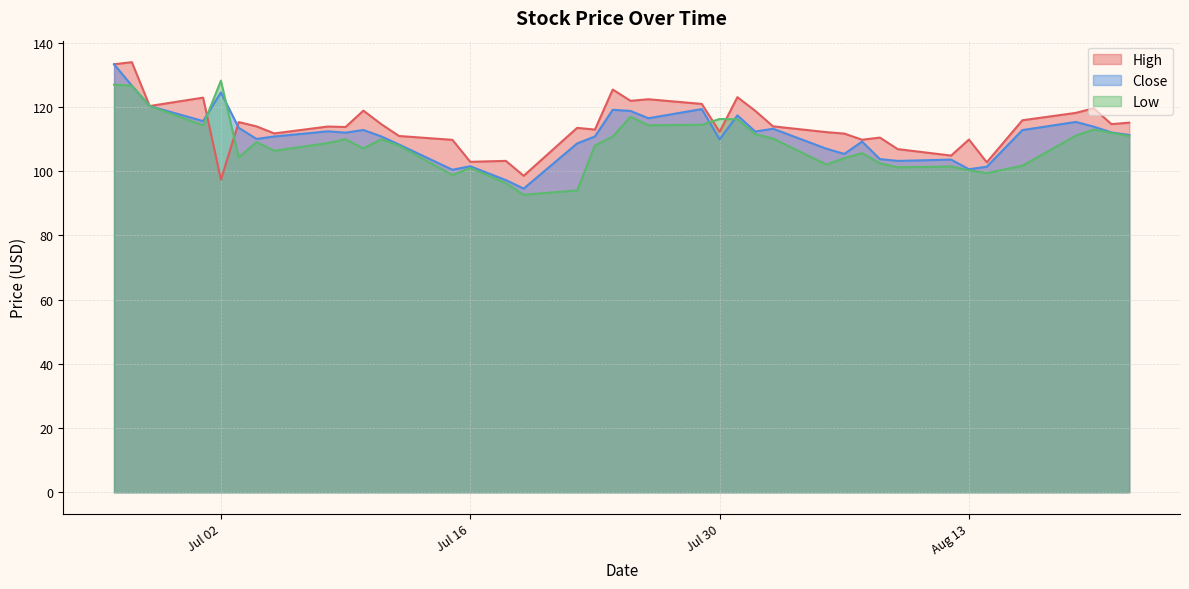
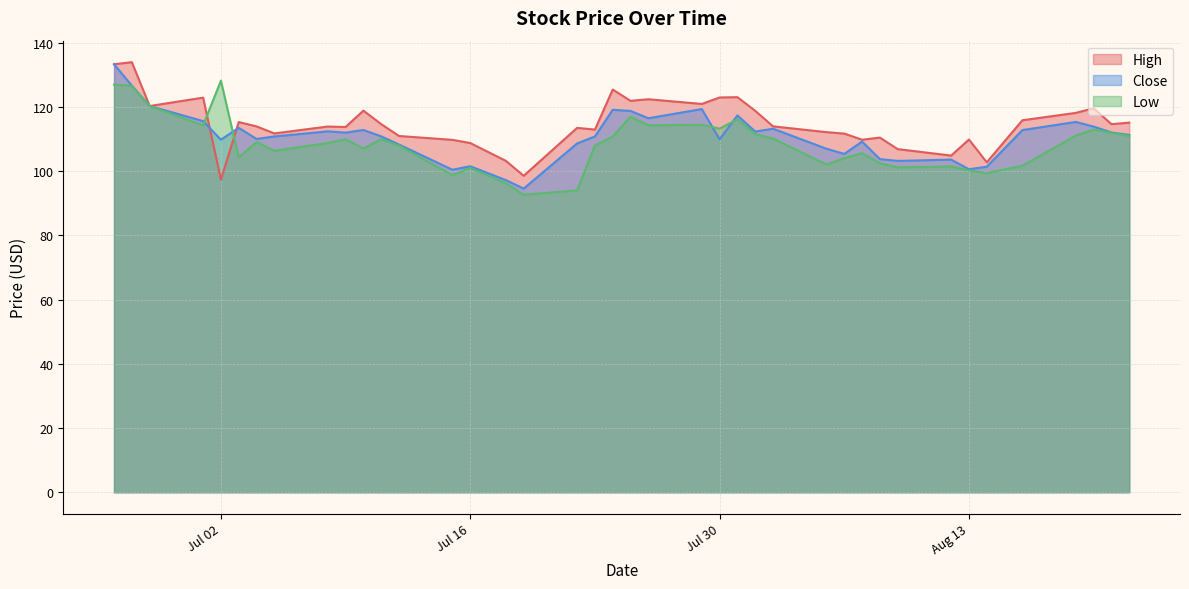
  {
    "High": {
      "Jul 02": 97,
-     "Jul 16": 103,
-     "Jul 30": 112,
+     "Jul 16": 109,
+     "Jul 30": 123,
      "Aug 13": 110
    },
    "Close": {
-     "Jul 02": 125,
+     "Jul 02": 110,
      "Jul 30": 110
    },
    "Low": {
      "Jul 02": 128,
-     "Jul 30": 116
+     "Jul 30": 113
    }
  }
